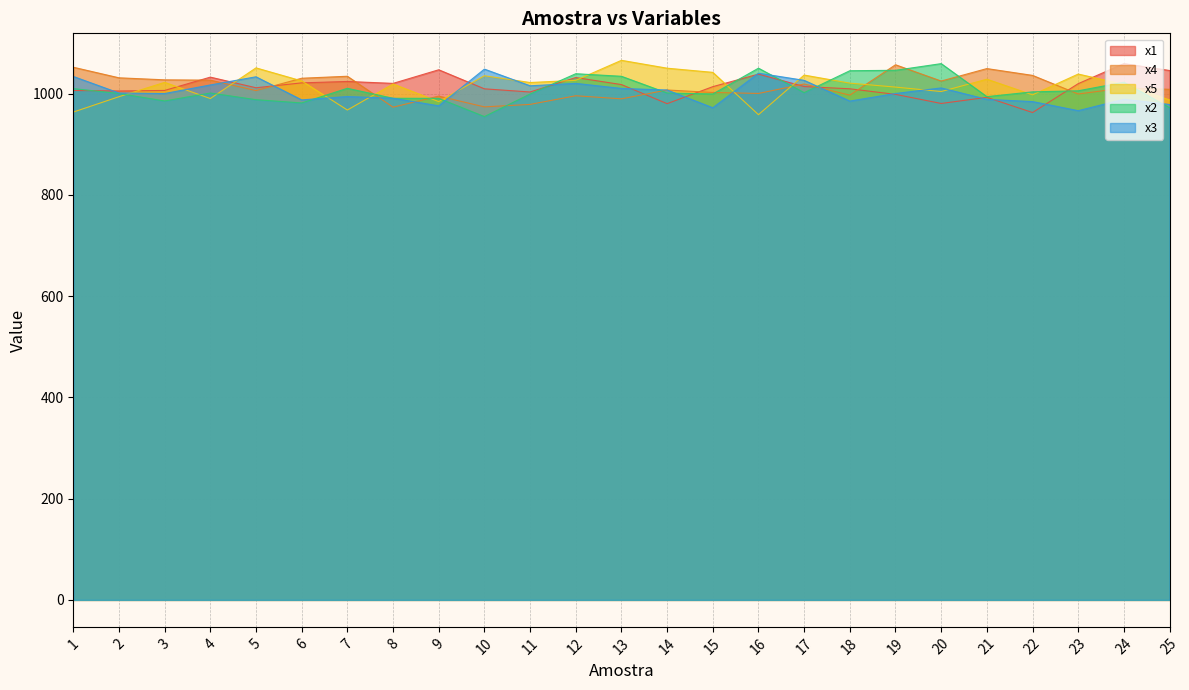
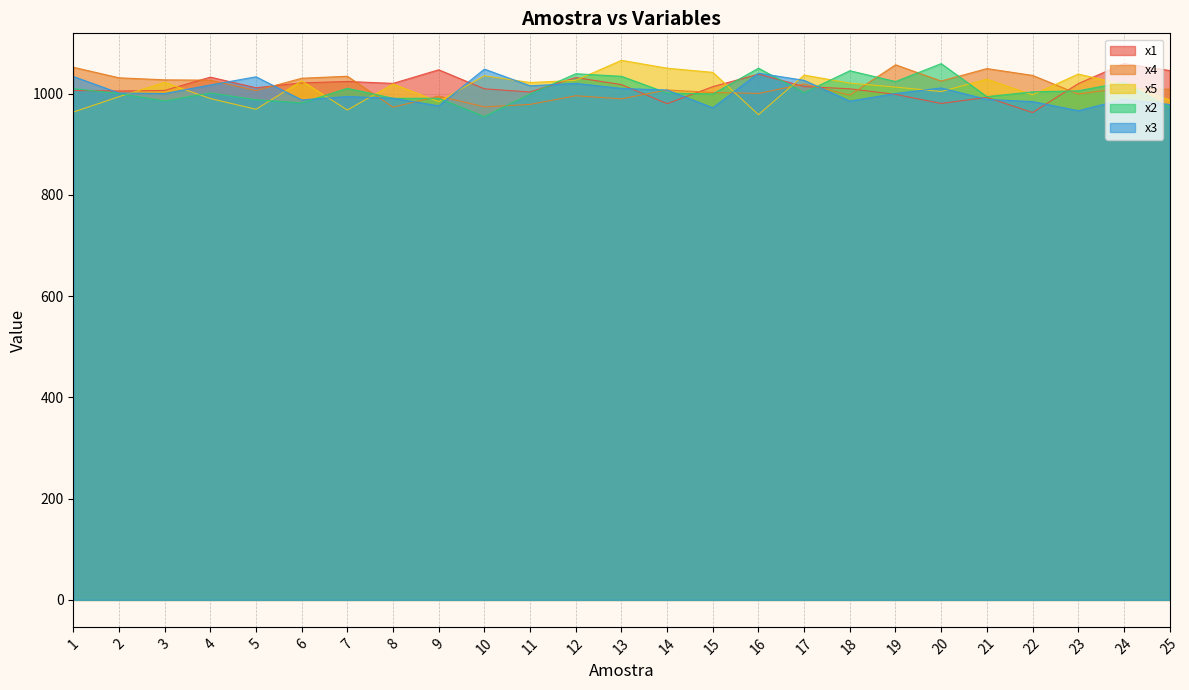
  {
    "x5": {
      "1": 960,
      "2": 990,
      "3": 1020,
      "4": 990,
-     "5": 1050,
+     "5": 970,
      "7": 970,
      "9": 980,
      "10": 1040,
      "11": 1020,
      "12": 1030,
      "13": 1070,
      "14": 1050,
      "15": 1040,
      "16": 960,
      "17": 1040,
      "18": 1020,
      "19": 1010,
      "20": 1000,
      "21": 1030,
      "22": 1000,
      "23": 1040,
      "25": 990
    },
    "x2": {
      "3": 990,
      "4": 1000,
      "5": 990,
      "6": 980,
      "7": 1010,
      "10": 950,
      "12": 1040,
      "13": 1030,
      "14": 1000,
      "16": 1050,
      "17": 1000,
      "18": 1050,
-     "19": 1050,
+     "19": 1020,
      "20": 1060,
      "22": 1000,
      "23": 1010,
      "25": 970
    },
    "x3": {
      "1": 1030,
      "3": 1000,
      "4": 1020,
      "5": 1030,
      "6": 990,
      "7": 990,
      "9": 980,
      "10": 1050,
      "11": 1020,
      "12": 1020,
      "13": 1010,
      "15": 970,
      "17": 1030,
      "18": 990,
      "20": 1010,
      "22": 980,
      "23": 970,
      "25": 980
    }
  }
